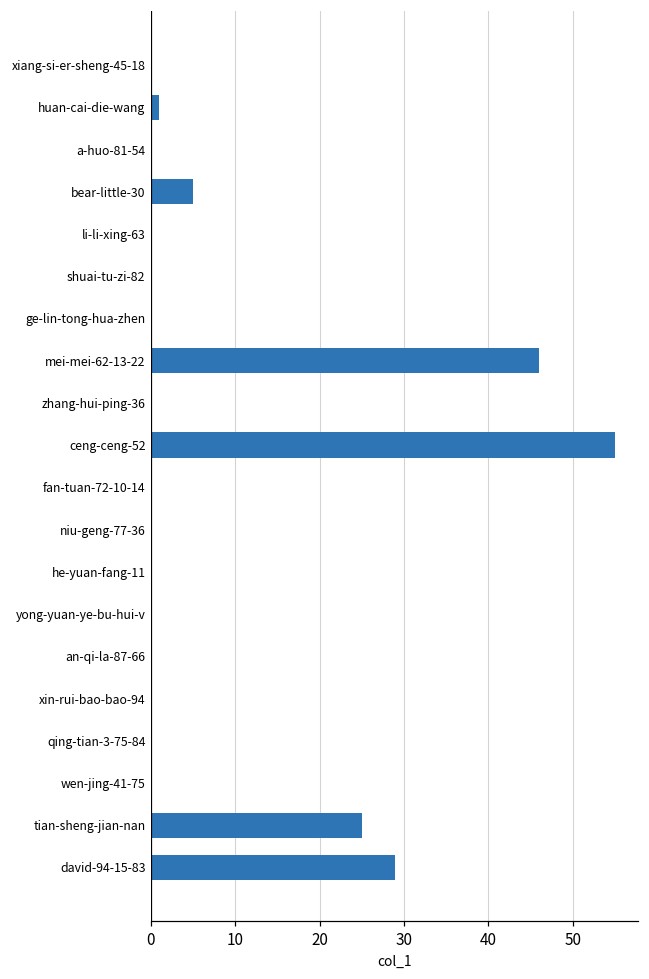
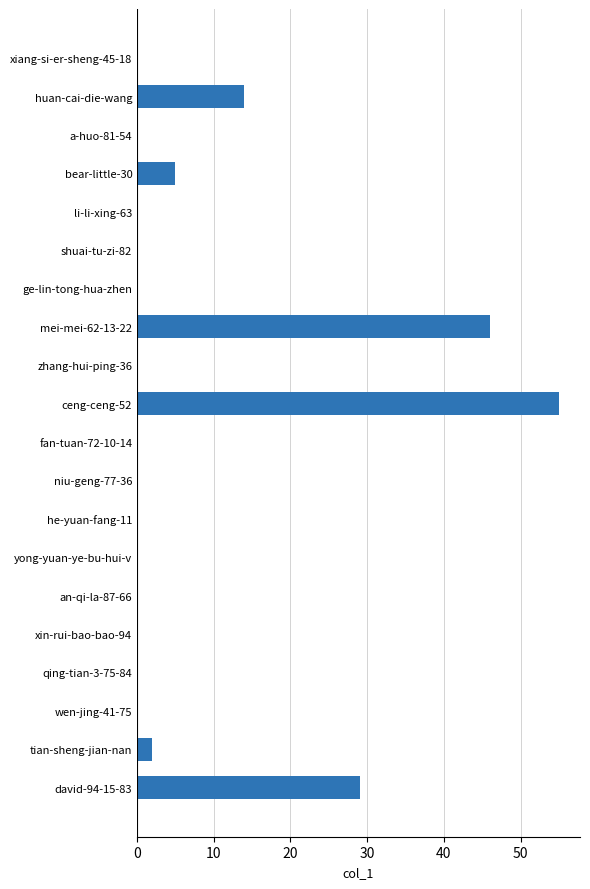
  {
    "xiang-si-er-sheng-45-18": 0,
-   "huan-cai-die-wang": 1,
+   "huan-cai-die-wang": 14,
    "a-huo-81-54": 0,
    "bear-little-30": 5,
    "li-li-xing-63": 0,
    "shuai-tu-zi-82": 0,
    "ge-lin-tong-hua-zhen": 0,
    "mei-mei-62-13-22": 46,
    "zhang-hui-ping-36": 0,
    "ceng-ceng-52": 55,
    "fan-tuan-72-10-14": 0,
    "niu-geng-77-36": 0,
    "he-yuan-fang-11": 0,
    "yong-yuan-ye-bu-hui-v": 0,
    "an-qi-la-87-66": 0,
    "xin-rui-bao-bao-94": 0,
    "qing-tian-3-75-84": 0,
    "wen-jing-41-75": 0,
-   "tian-sheng-jian-nan": 25,
+   "tian-sheng-jian-nan": 2,
    "david-94-15-83": 29
  }
